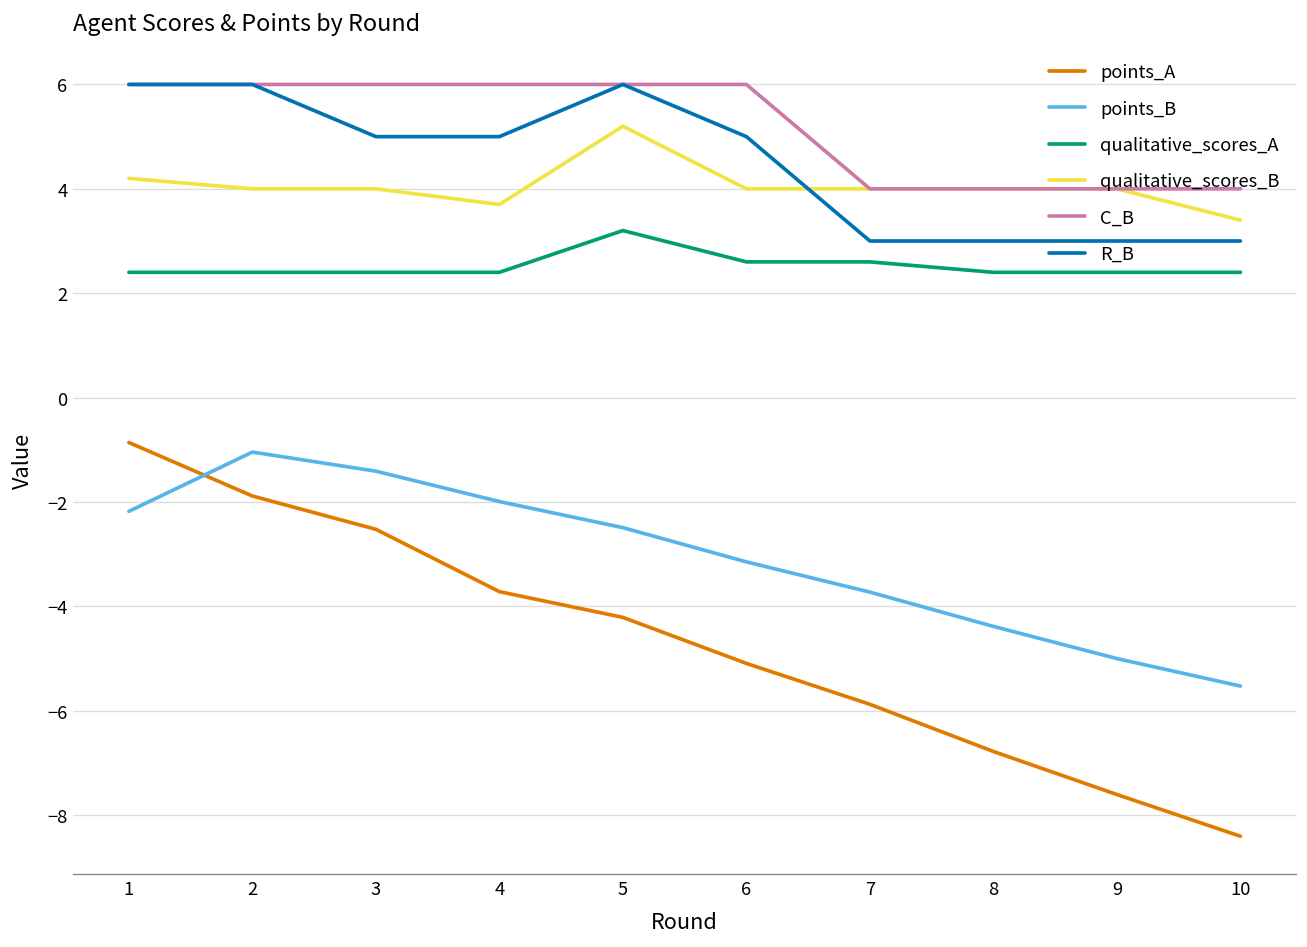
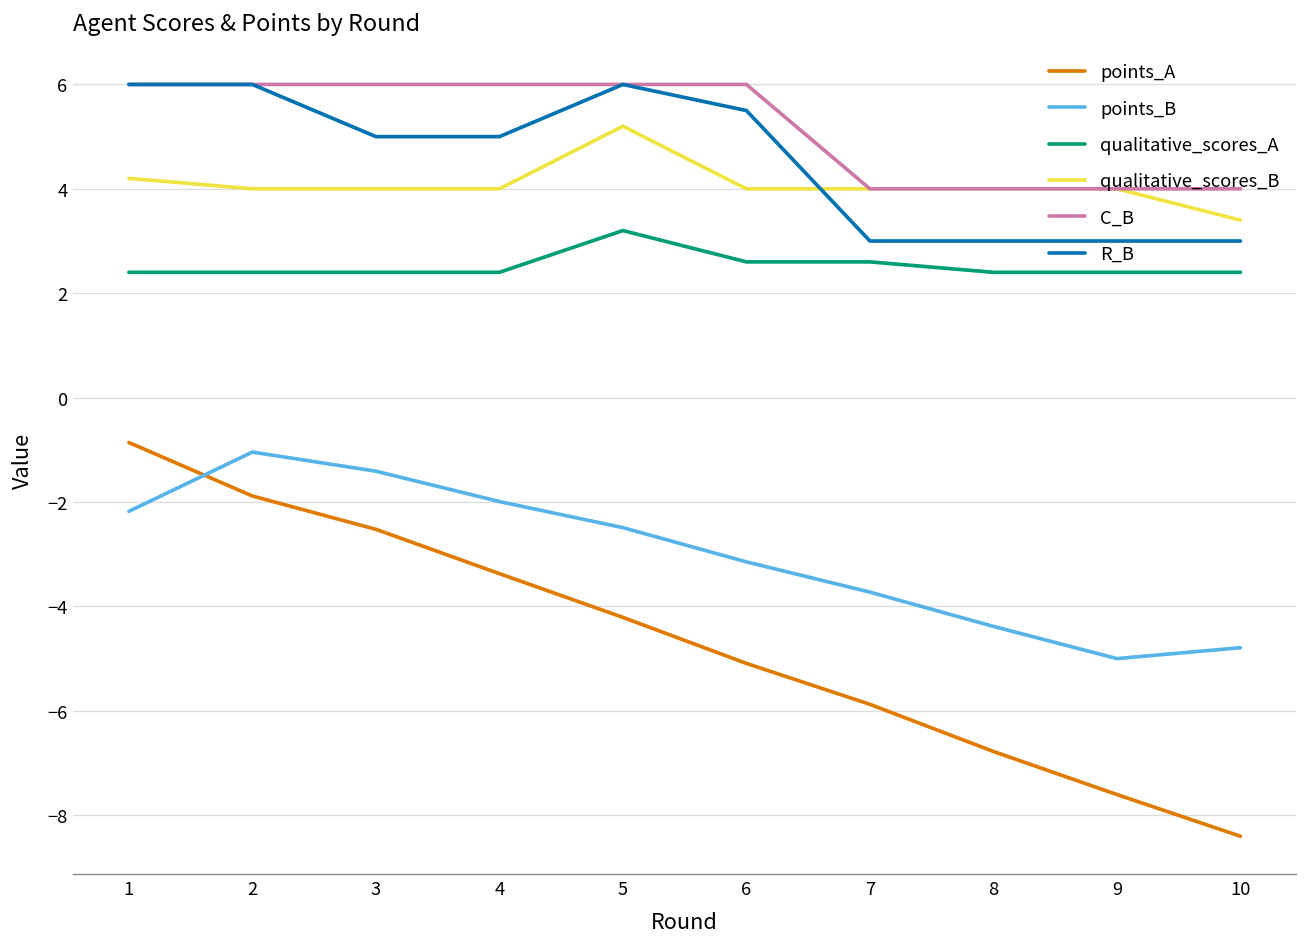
  {
    "points_A": {
      "1": -0.9,
      "2": -1.9,
      "3": -2.5,
-     "4": -3.7,
+     "4": -3.4,
      "5": -4.2,
      "6": -5.1,
      "7": -5.9,
      "8": -6.8,
      "9": -7.6,
      "10": -8.4
    },
    "points_B": {
      "1": -2.2,
      "2": -1.0,
      "3": -1.4,
      "4": -2.0,
      "5": -2.5,
      "6": -3.1,
      "7": -3.7,
      "8": -4.4,
      "9": -5.0,
-     "10": -5.5
+     "10": -4.8
    },
    "qualitative_scores_A": {
      "1": 2.4,
      "2": 2.4,
      "3": 2.4,
      "4": 2.4,
      "5": 3.2,
      "6": 2.6,
      "7": 2.6,
      "8": 2.4,
      "9": 2.4,
      "10": 2.4
    },
    "qualitative_scores_B": {
      "1": 4.2,
      "2": 4.0,
      "3": 4.0,
-     "4": 3.7,
+     "4": 4.0,
      "5": 5.2,
      "6": 4.0,
      "10": 3.4
    },
    "C_B": {
      "3": 6.0,
      "4": 6.0,
      "6": 6.0,
      "10": 4.0
    },
    "R_B": {
      "3": 5.0,
      "4": 5.0,
-     "6": 5.0,
+     "6": 5.5,
      "7": 3.0,
      "8": 3.0,
      "9": 3.0,
      "10": 3.0
    }
  }
